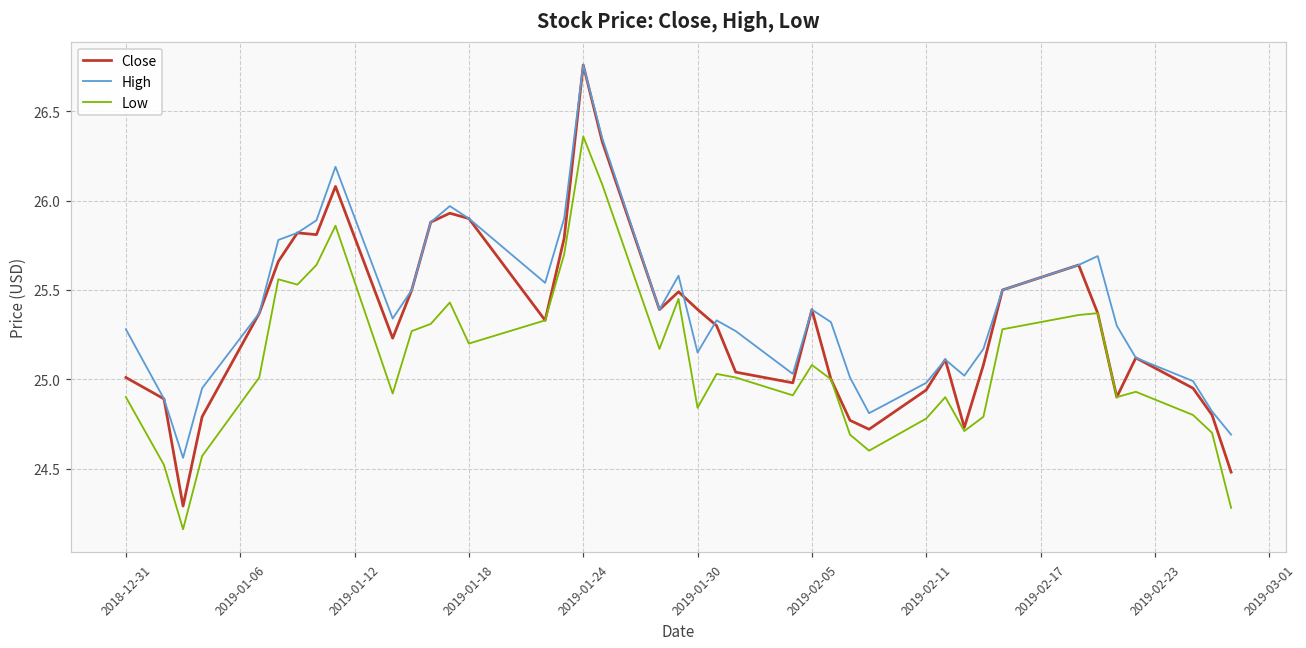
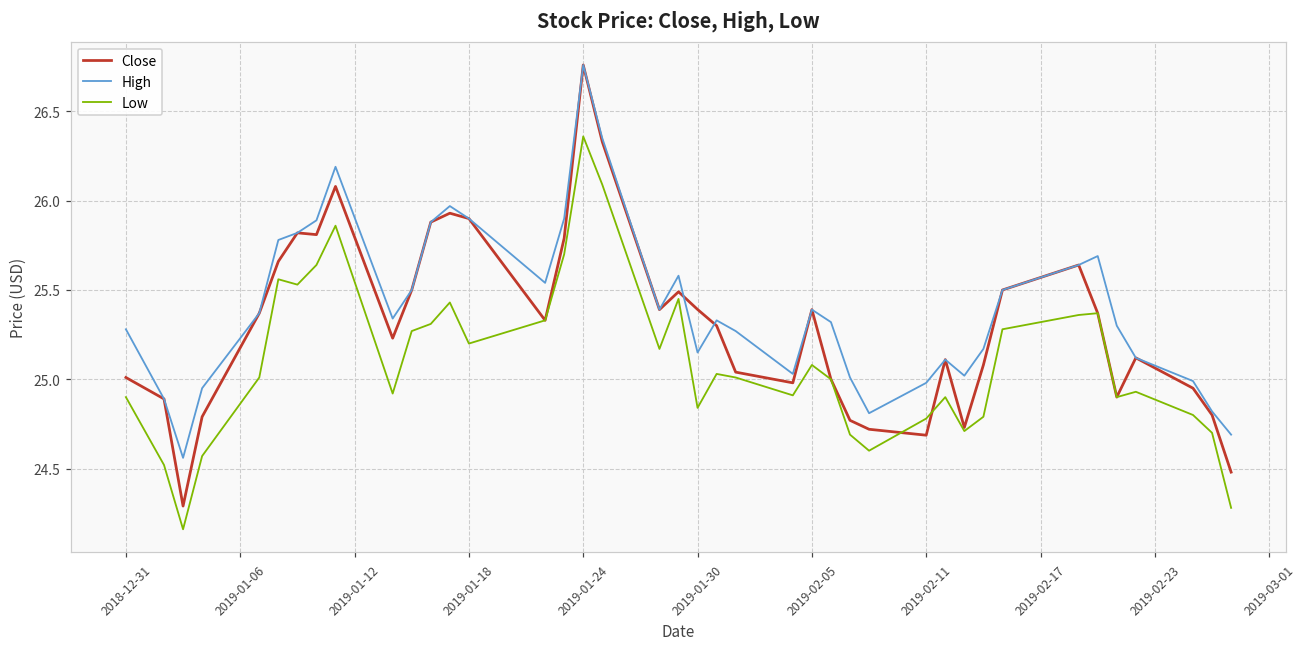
  {
    "Close": {
      "2018-12-31": 25.01,
      "2019-01-30": 25.39,
-     "2019-02-11": 24.94
+     "2019-02-11": 24.69
    },
    "High": {
      "2018-12-31": 25.28,
      "2019-01-30": 25.15,
      "2019-02-11": 24.98
    },
    "Low": {
      "2018-12-31": 24.90,
      "2019-01-18": 25.20,
      "2019-01-24": 26.36,
      "2019-01-30": 24.84,
      "2019-02-05": 25.08,
      "2019-02-11": 24.78
    }
  }
